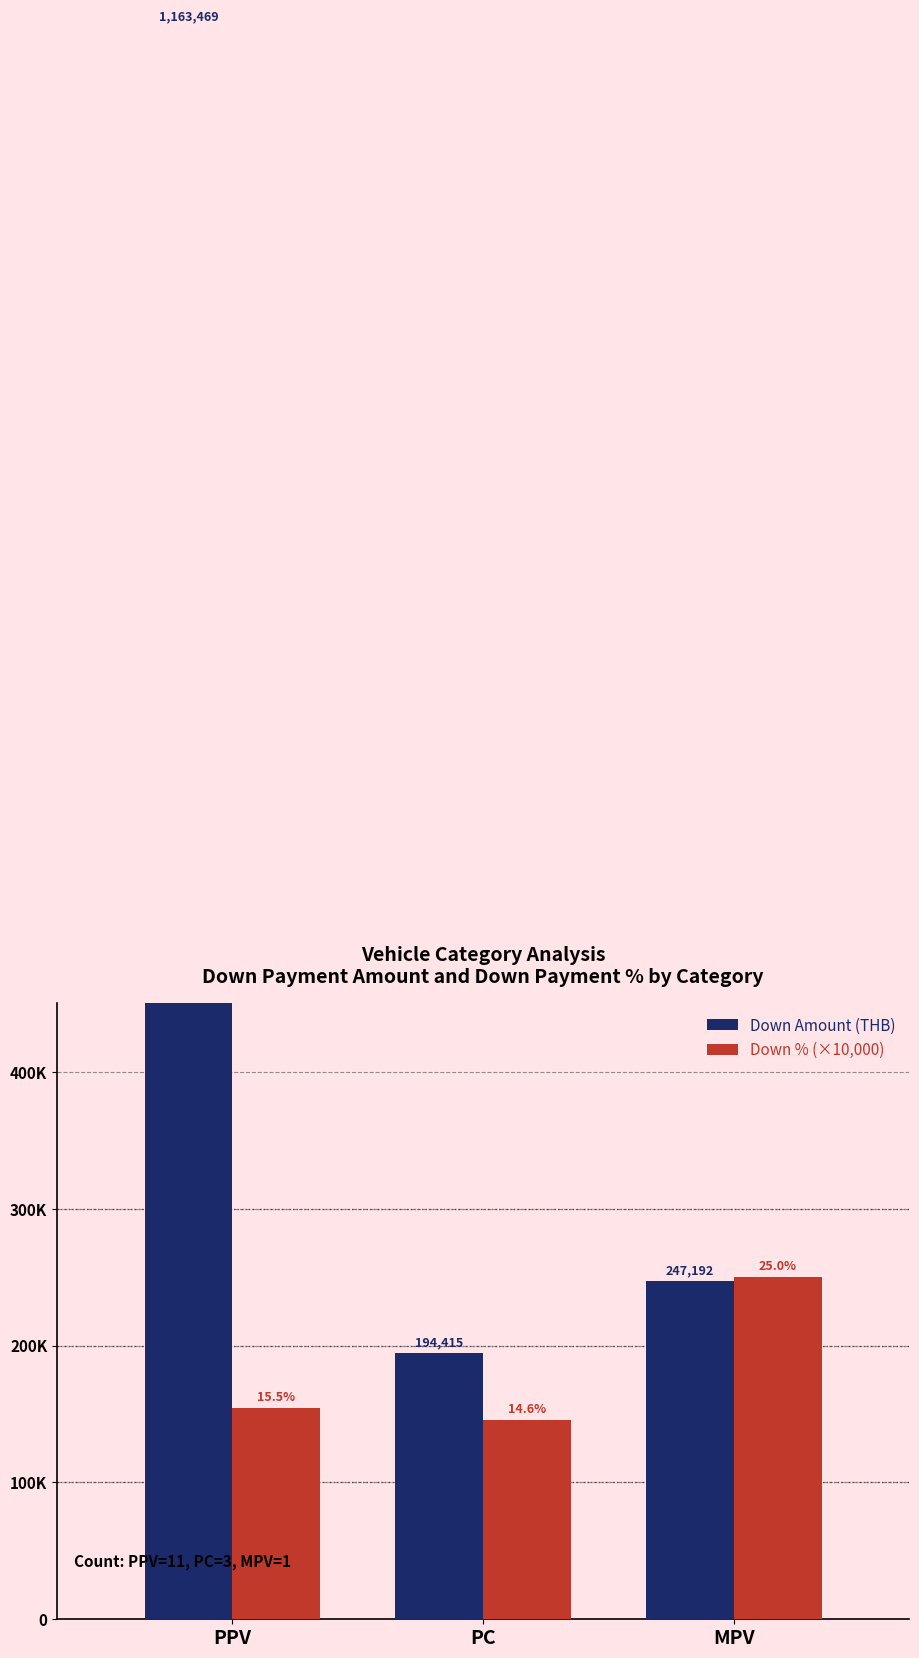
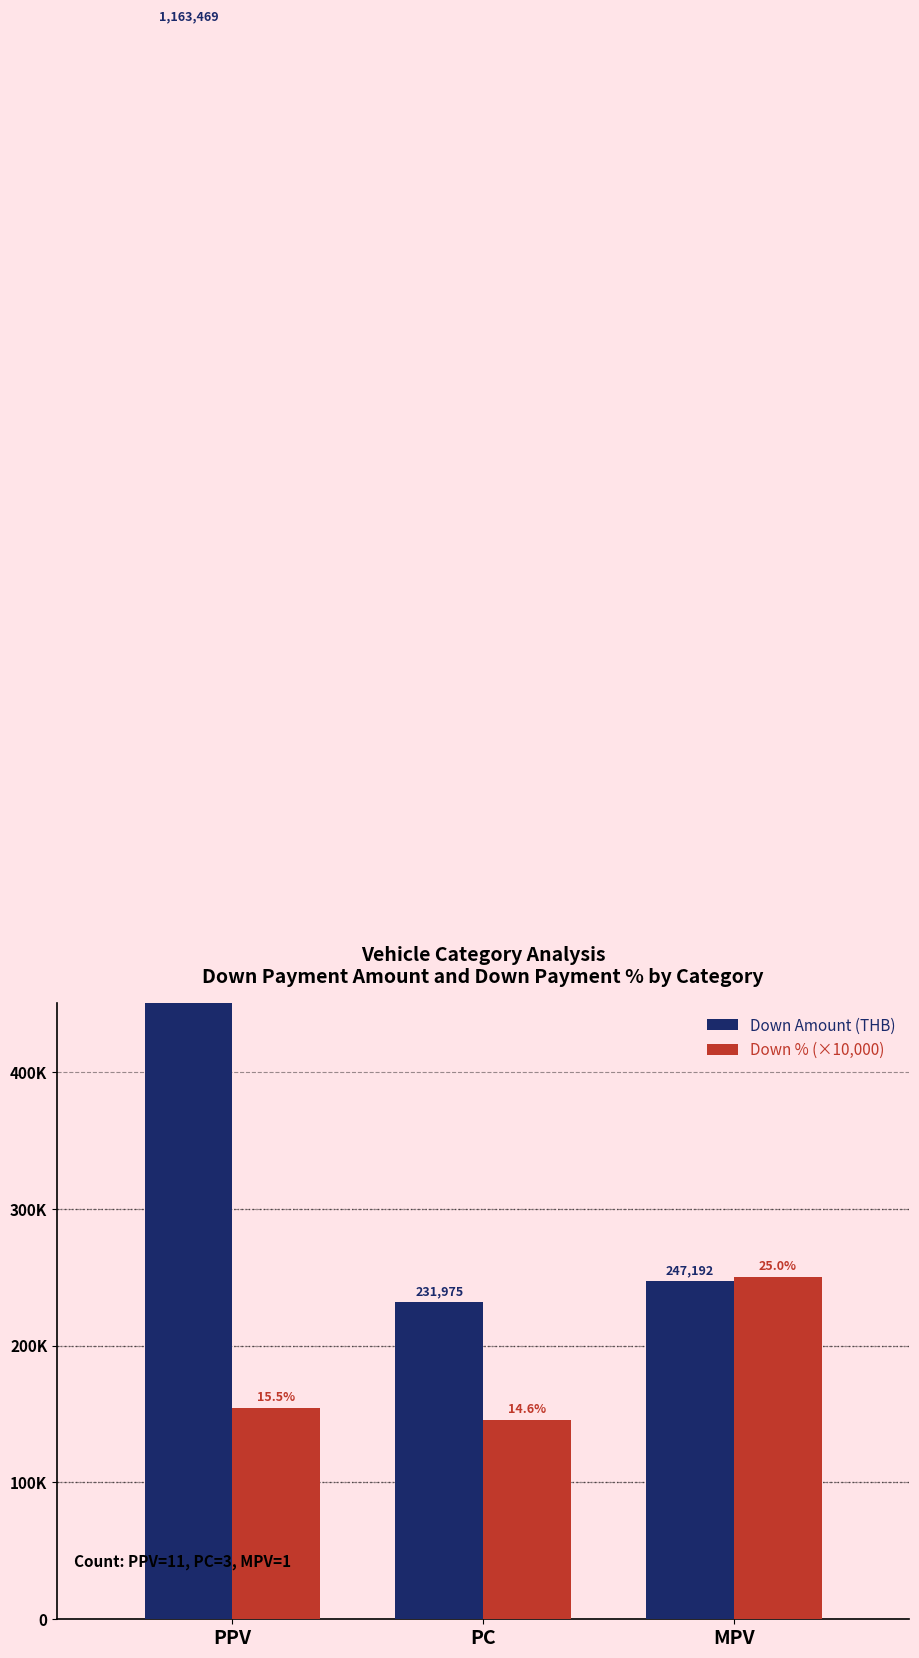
  {
    "Down Amount (THB)": {
-     "PC": "194,415",
+     "PC": "231,975",
      "MPV": "247,192"
    }
  }
